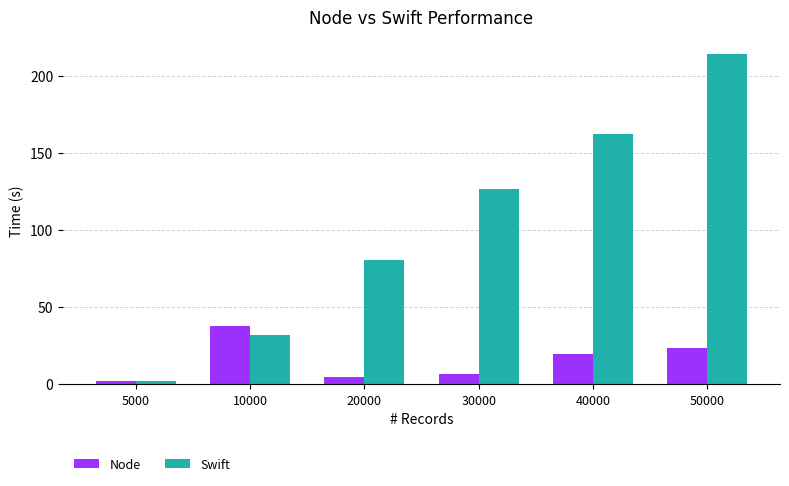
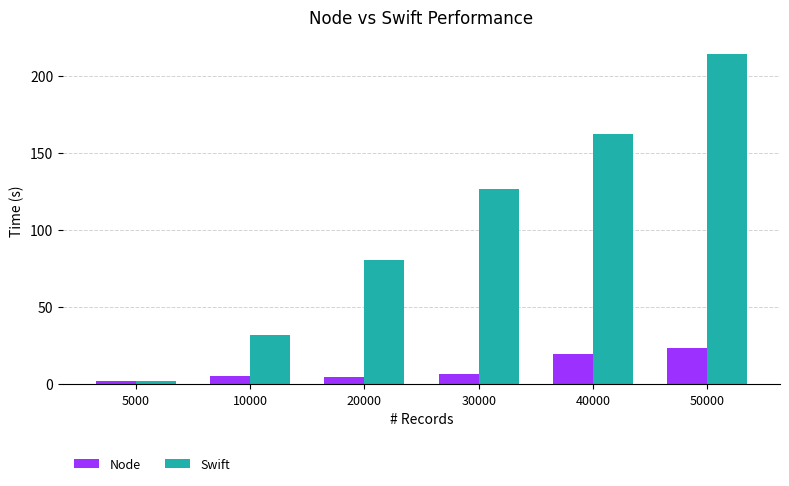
  {
    "Node": {
      "5000": 2,
-     "10000": 38,
+     "10000": 5,
      "20000": 5,
      "30000": 7,
      "40000": 20,
      "50000": 24
    },
    "Swift": {
      "5000": 2,
      "10000": 32,
      "20000": 81,
      "30000": 127,
      "40000": 163,
      "50000": 215
    }
  }
